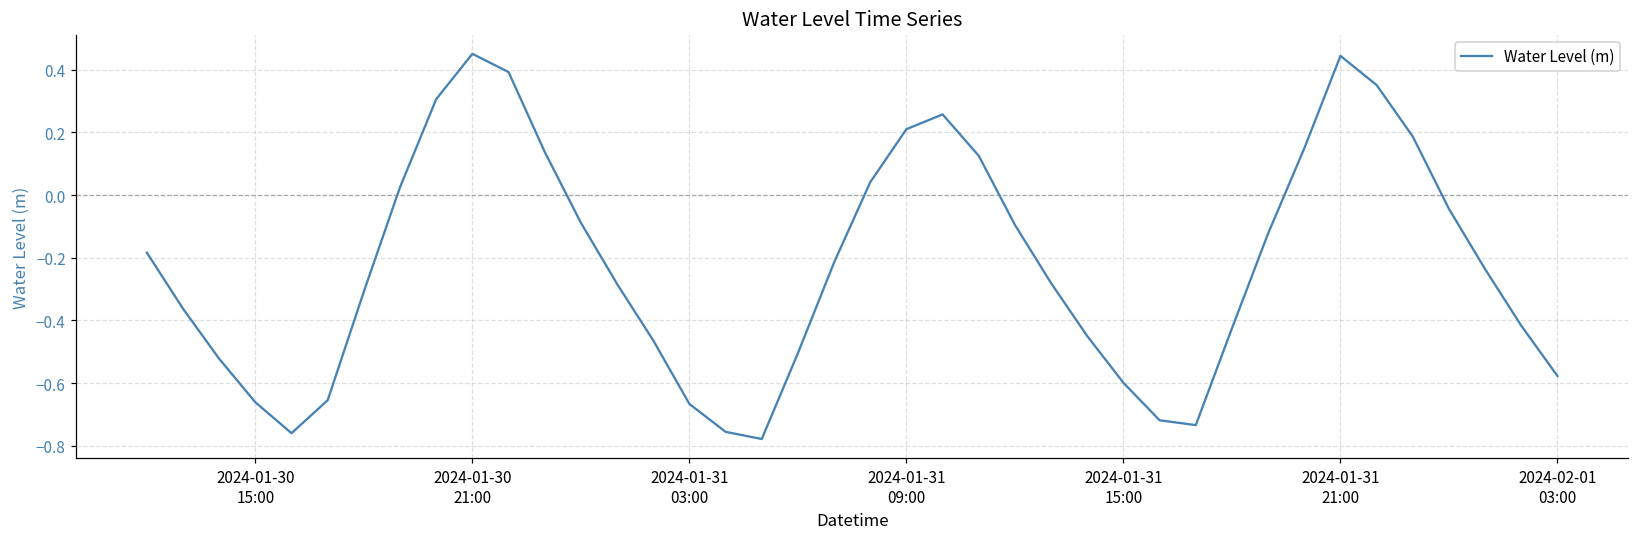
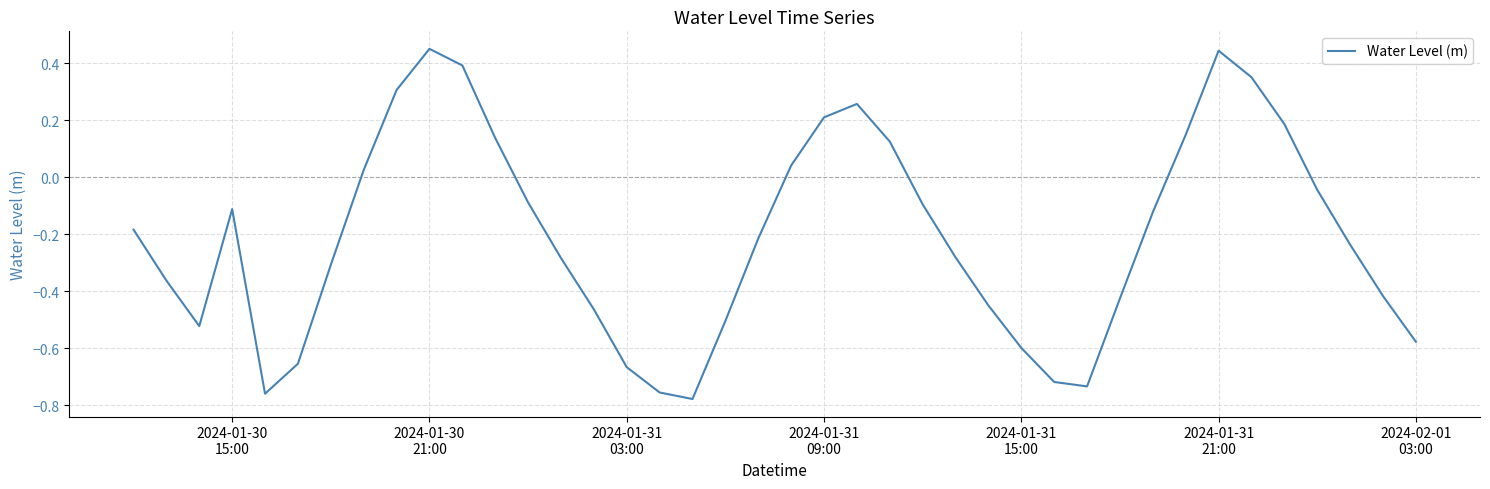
  {
-   "2024-01-30 15:00": -0.66,
+   "2024-01-30 15:00": -0.11,
    "2024-01-30 21:00": 0.45,
    "2024-01-31 03:00": -0.67,
    "2024-01-31 09:00": 0.21,
    "2024-01-31 15:00": -0.60,
    "2024-01-31 21:00": 0.44,
    "2024-02-01 03:00": -0.58
  }
